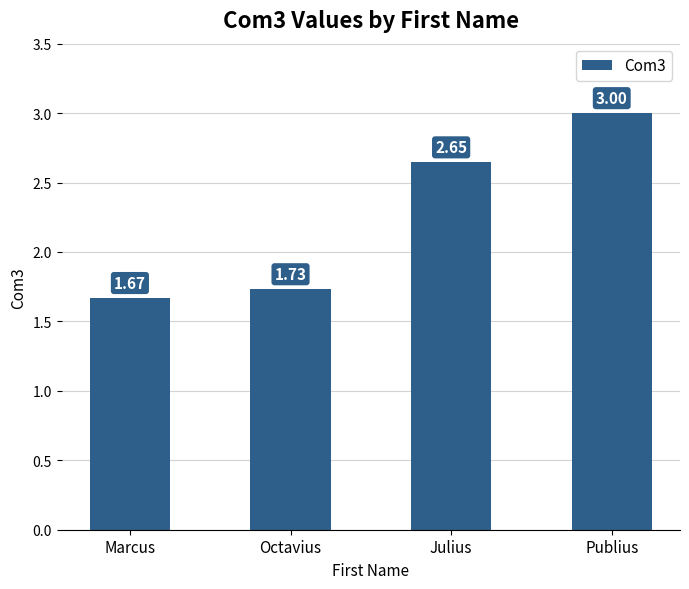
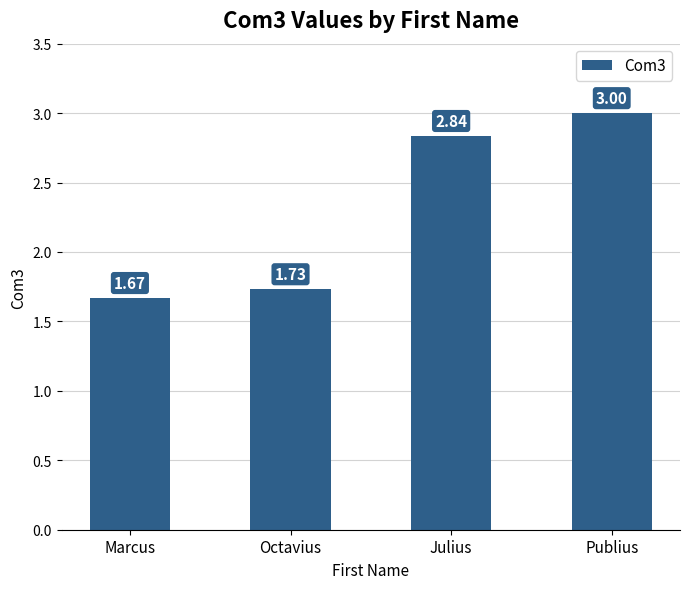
  {
-   "Julius": 2.65
+   "Julius": 2.84
  }
